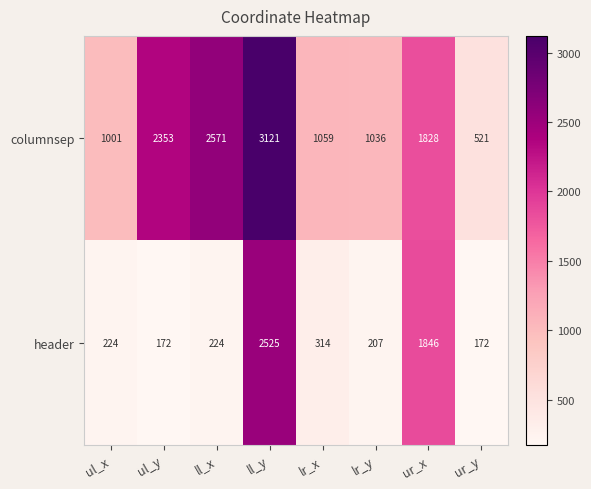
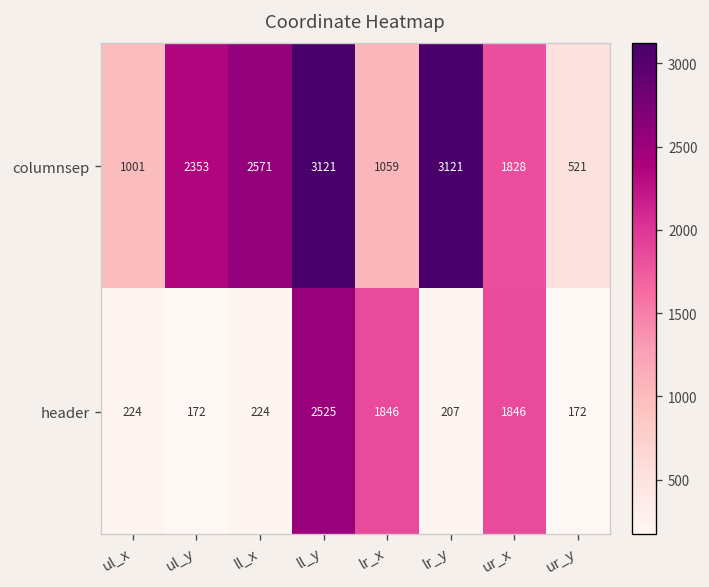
  {
    "columnsep": {
      "ul_x": 1001,
      "ul_y": 2353,
      "ll_x": 2571,
      "ll_y": 3121,
      "lr_x": 1059,
-     "lr_y": 1036,
+     "lr_y": 3121,
      "ur_x": 1828,
      "ur_y": 521
    },
    "header": {
      "ul_x": 224,
      "ul_y": 172,
      "ll_x": 224,
      "ll_y": 2525,
-     "lr_x": 314,
+     "lr_x": 1846,
      "lr_y": 207,
      "ur_x": 1846,
      "ur_y": 172
    }
  }
